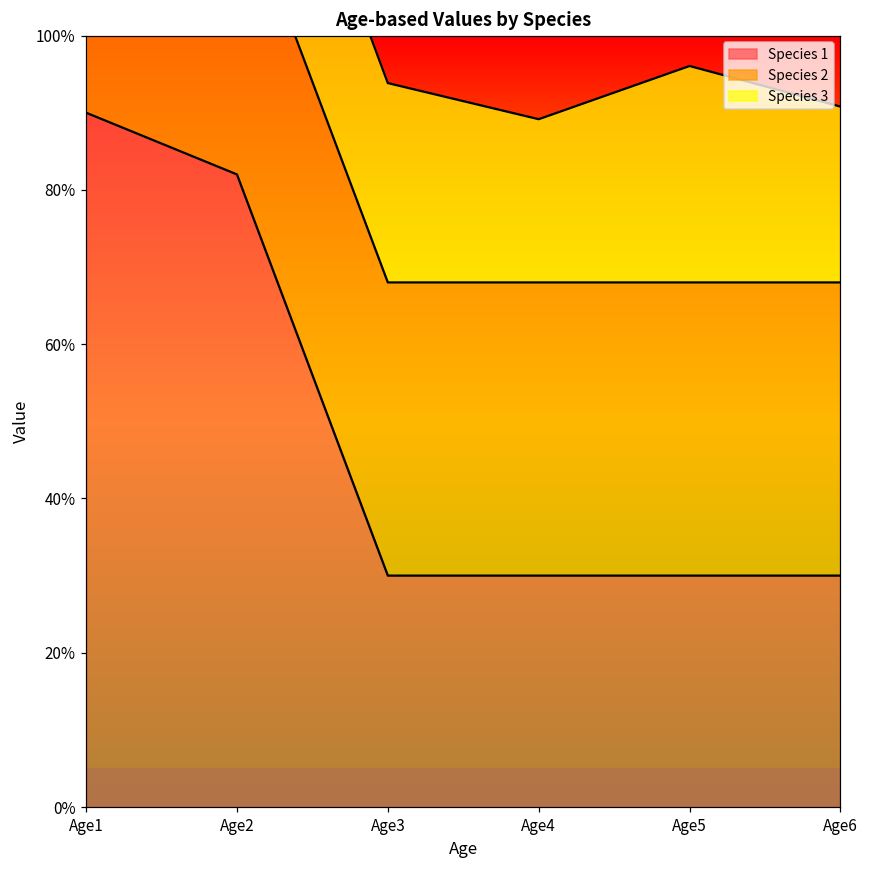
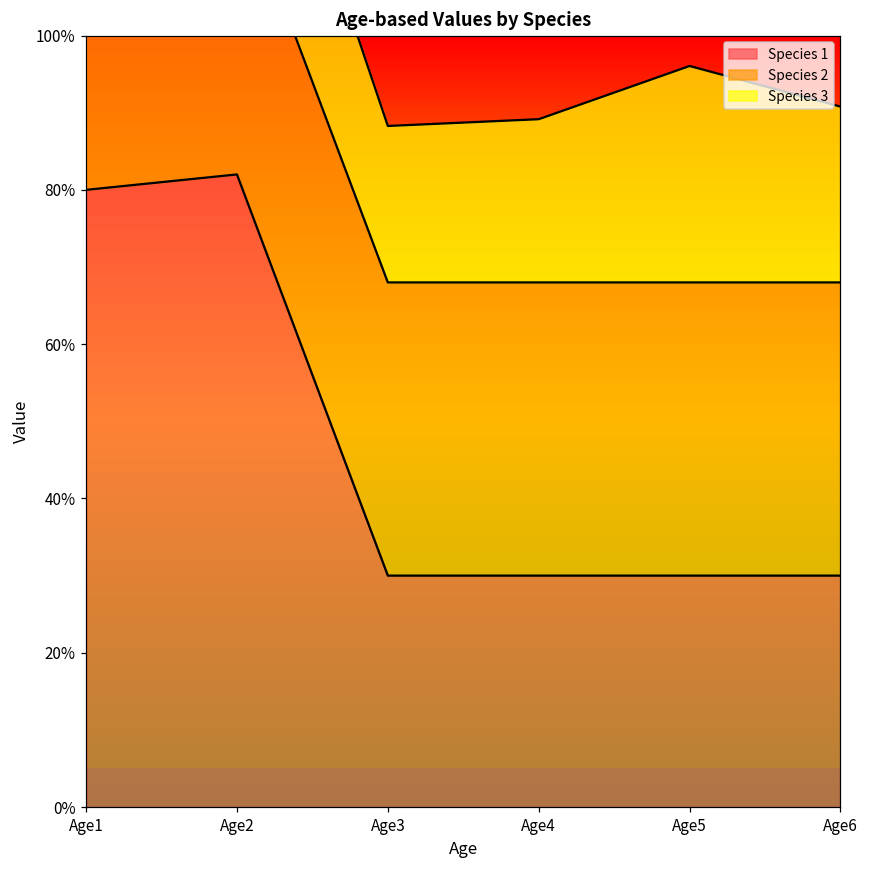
  {
    "Species 1": {
-     "Age1": "90%",
+     "Age1": "80%",
      "Age2": "82%",
      "Age3": "30%",
      "Age4": "30%",
      "Age5": "30%",
      "Age6": "30%"
    },
    "Species 2": {
      "Age3": "38%",
      "Age4": "38%",
      "Age5": "38%",
      "Age6": "38%"
    },
    "Species 3": {
-     "Age3": "26%",
+     "Age3": "20%",
      "Age4": "21%",
      "Age5": "28%",
      "Age6": "23%"
    }
  }
